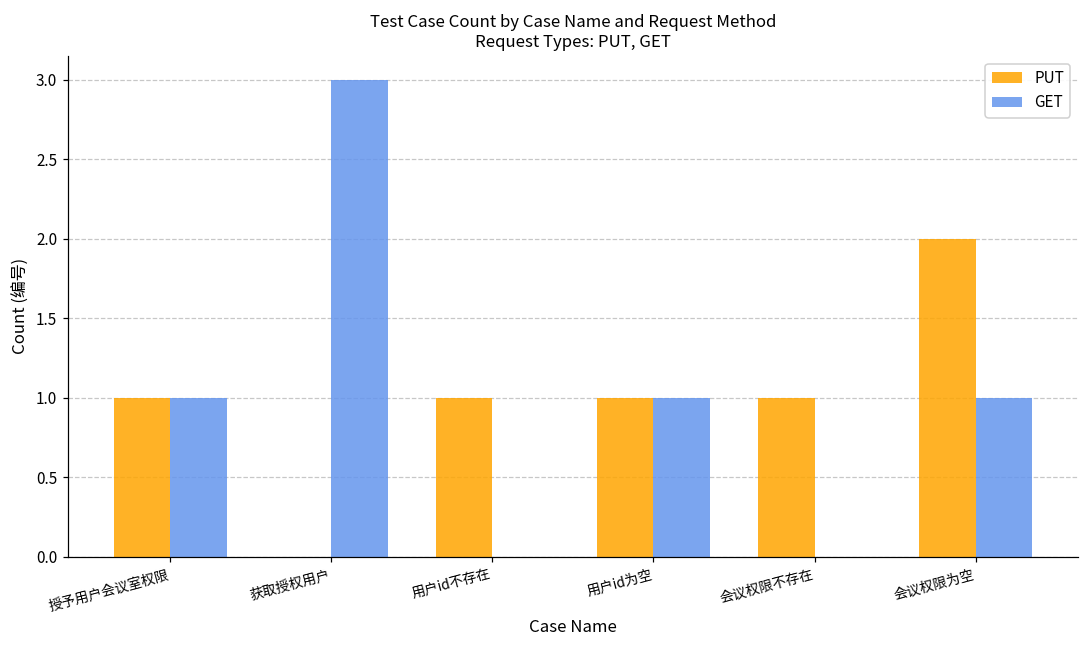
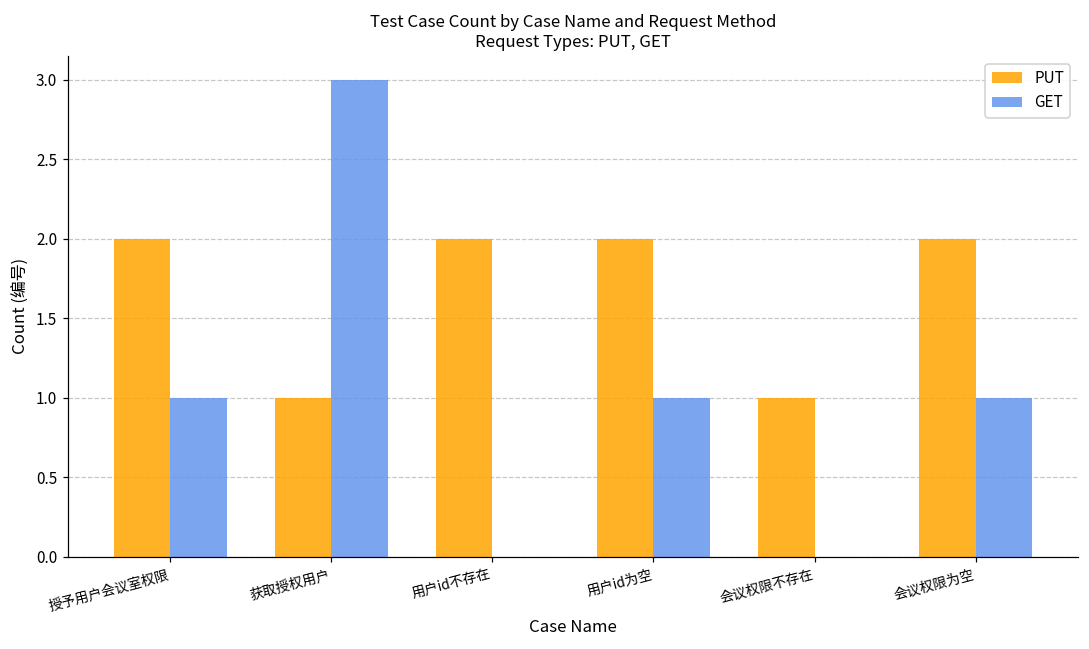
  {
    "PUT": {
-     "授予用户会议室权限": 1,
-     "获取授权用户": 0,
-     "用户id不存在": 1,
-     "用户id为空": 1,
+     "授予用户会议室权限": 2,
+     "获取授权用户": 1,
+     "用户id不存在": 2,
+     "用户id为空": 2,
      "会议权限不存在": 1,
      "会议权限为空": 2
    },
    "GET": {
      "授予用户会议室权限": 1,
      "获取授权用户": 3,
      "用户id不存在": 0,
      "用户id为空": 1,
      "会议权限不存在": 0,
      "会议权限为空": 1
    }
  }
